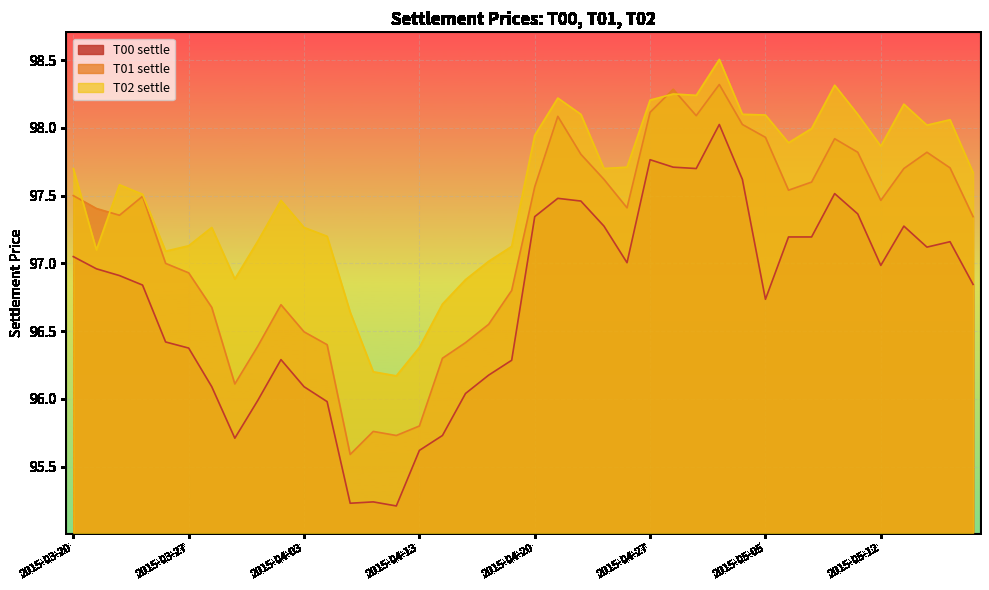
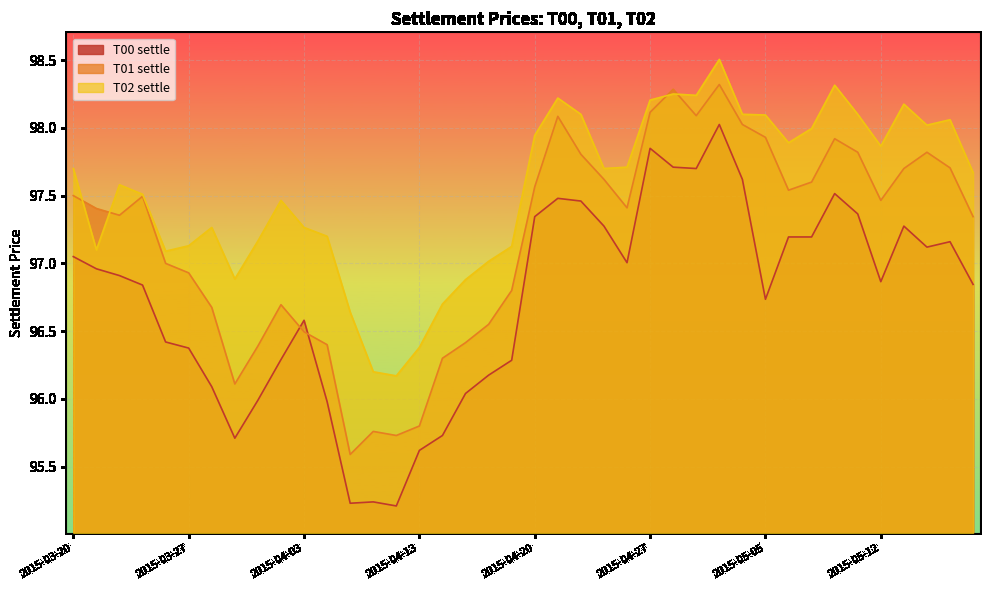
  {
    "T00 settle": {
      "2015-03-20": 97.05,
      "2015-03-27": 96.38,
-     "2015-04-03": 96.09,
+     "2015-04-03": 96.58,
      "2015-04-13": 95.62,
      "2015-04-20": 97.35,
-     "2015-04-27": 97.77,
+     "2015-04-27": 97.85,
      "2015-05-05": 96.74,
-     "2015-05-12": 96.99
+     "2015-05-12": 96.87
    }
  }
